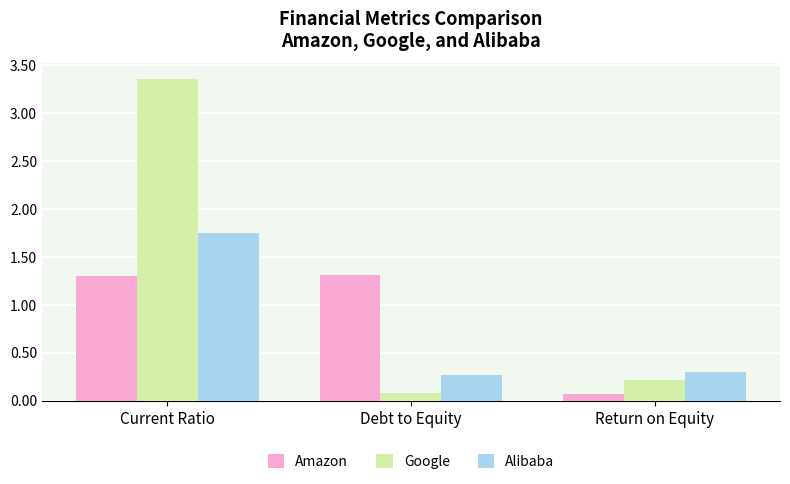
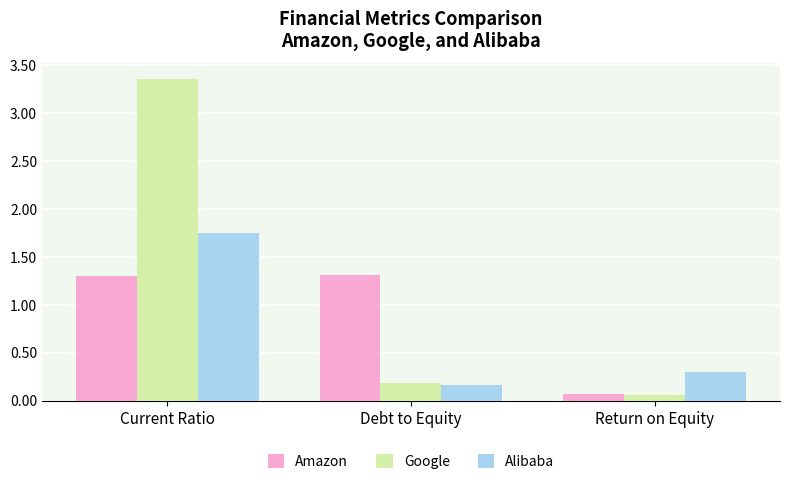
  {
    "Amazon": {
      "Current Ratio": 1.3,
      "Debt to Equity": 1.3,
      "Return on Equity": 0.1
    },
    "Google": {
      "Current Ratio": 3.4,
-     "Debt to Equity": 0.1,
-     "Return on Equity": 0.2
+     "Debt to Equity": 0.2,
+     "Return on Equity": 0.1
    },
    "Alibaba": {
      "Current Ratio": 1.8,
-     "Debt to Equity": 0.3,
+     "Debt to Equity": 0.2,
      "Return on Equity": 0.3
    }
  }
